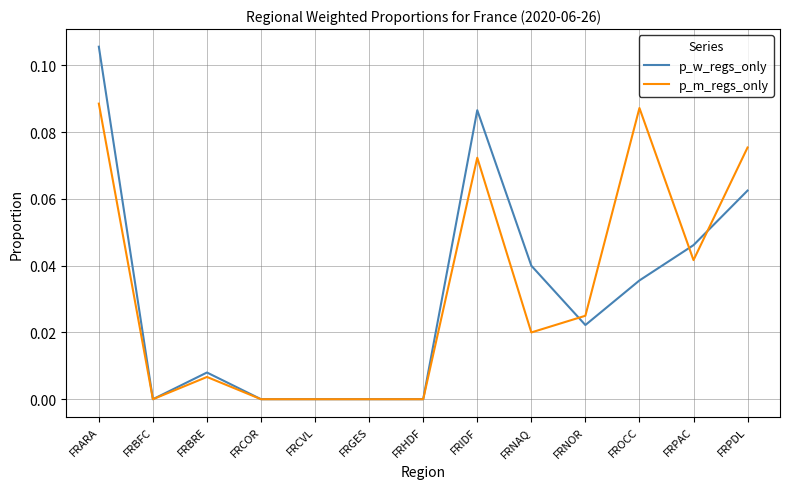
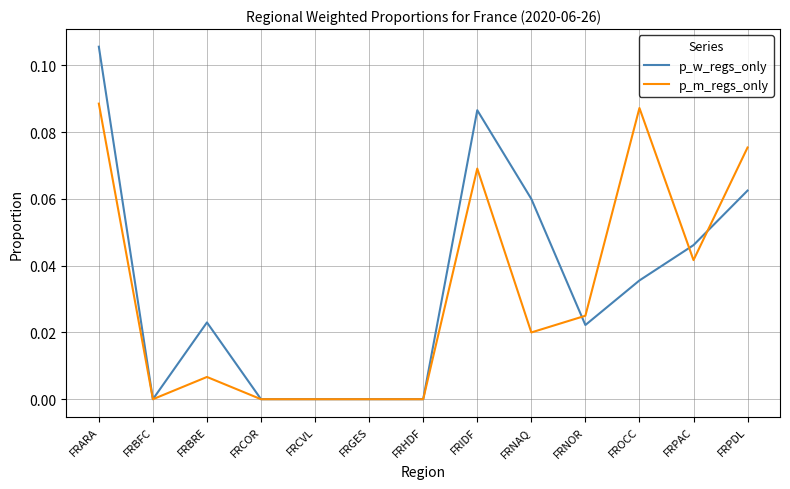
  {
    "p_w_regs_only": {
      "FRARA": 0.106,
-     "FRBRE": 0.008,
+     "FRBRE": 0.023,
      "FRIDF": 0.087,
-     "FRNAQ": 0.04,
+     "FRNAQ": 0.06,
      "FRNOR": 0.022,
      "FROCC": 0.036,
      "FRPAC": 0.046,
      "FRPDL": 0.063
    },
    "p_m_regs_only": {
      "FRARA": 0.089,
      "FRBRE": 0.007,
-     "FRIDF": 0.072,
+     "FRIDF": 0.069,
      "FRNAQ": 0.020,
      "FRNOR": 0.025,
      "FROCC": 0.087,
      "FRPAC": 0.042,
      "FRPDL": 0.075
    }
  }
